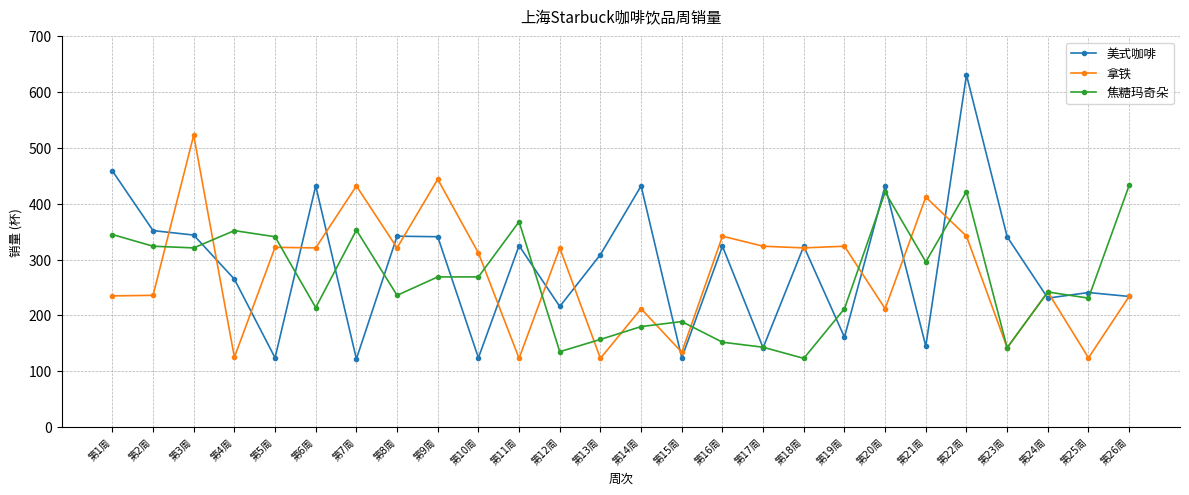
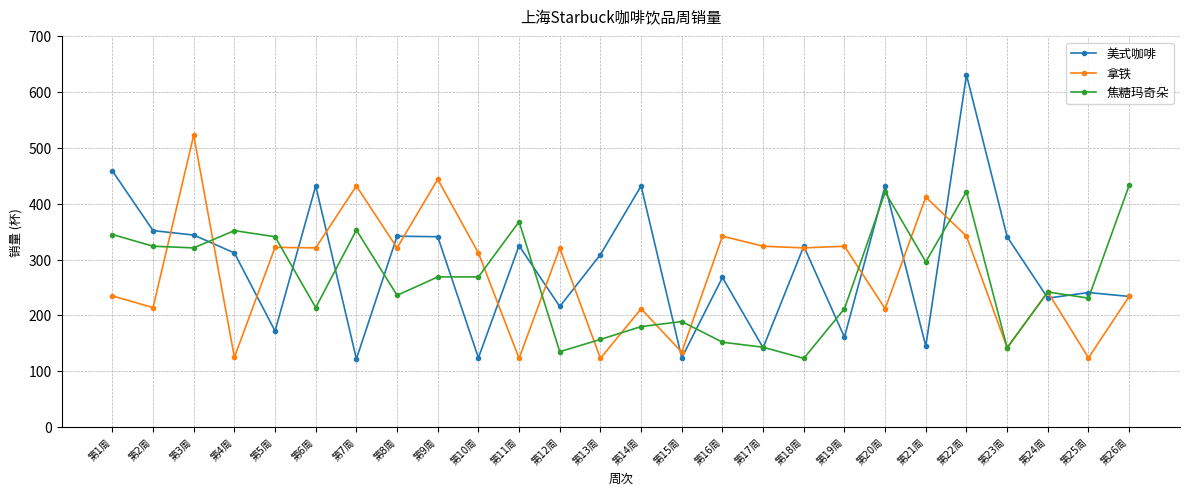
  {
    "美式咖啡": {
      "第1周": 460,
      "第2周": 350,
      "第3周": 340,
-     "第4周": 270,
-     "第5周": 120,
+     "第4周": 310,
+     "第5周": 170,
      "第6周": 430,
      "第7周": 120,
      "第8周": 340,
      "第9周": 340,
      "第10周": 120,
      "第11周": 330,
      "第12周": 220,
      "第13周": 310,
      "第14周": 430,
      "第15周": 120,
-     "第16周": 320,
+     "第16周": 270,
      "第19周": 160,
      "第20周": 430,
      "第21周": 150,
      "第22周": 630,
      "第23周": 340,
      "第24周": 230,
      "第25周": 240
    },
    "拿铁": {
      "第1周": 240,
-     "第2周": 240,
+     "第2周": 210,
      "第3周": 520,
      "第4周": 130,
      "第5周": 320,
      "第6周": 320,
      "第7周": 430,
      "第8周": 320,
      "第9周": 440,
      "第10周": 310,
      "第11周": 120,
      "第12周": 320,
      "第13周": 120,
      "第14周": 210,
      "第15周": 130,
      "第16周": 340,
      "第17周": 320,
      "第19周": 320,
      "第20周": 210,
      "第21周": 410,
      "第22周": 340,
      "第25周": 120
    },
    "焦糖玛奇朵": {
      "第1周": 350,
      "第2周": 320,
      "第3周": 320,
      "第4周": 350,
      "第5周": 340,
      "第6周": 210,
      "第7周": 350,
      "第8周": 240,
      "第9周": 270,
      "第10周": 270,
      "第11周": 370,
      "第12周": 140,
      "第13周": 160,
      "第14周": 180,
      "第15周": 190,
      "第16周": 150,
      "第18周": 120,
      "第19周": 210,
      "第20周": 420,
      "第21周": 300,
      "第22周": 420,
      "第25周": 230,
      "第26周": 430
    }
  }
